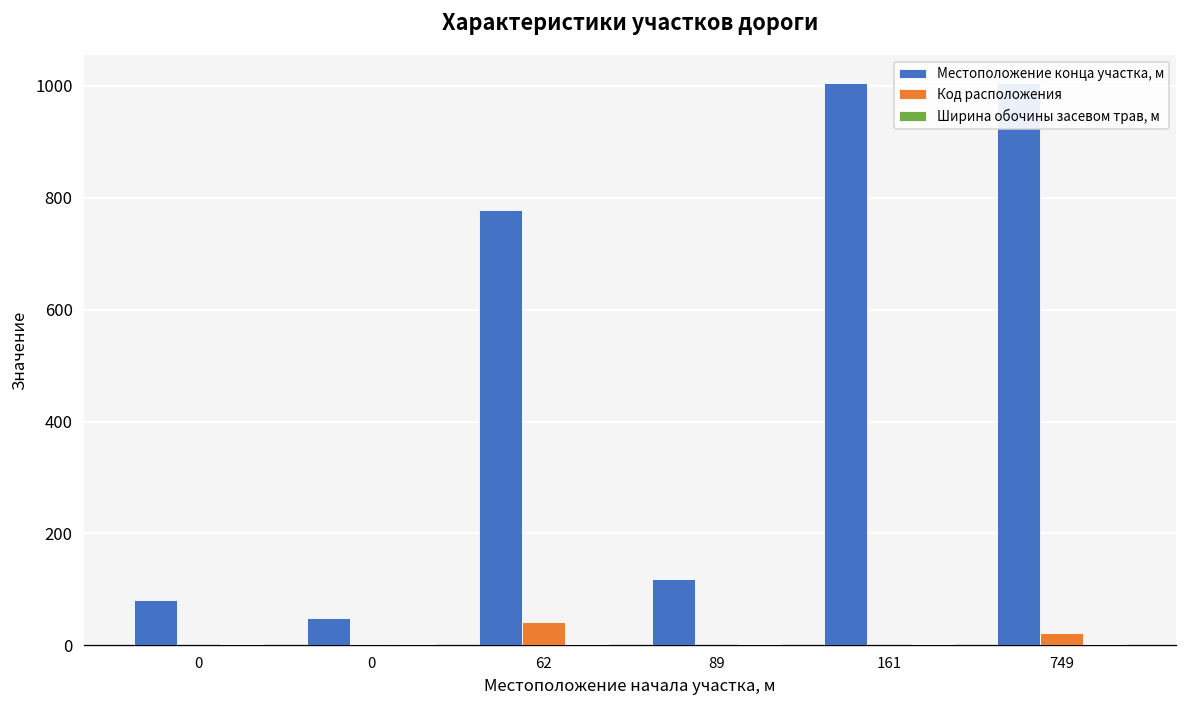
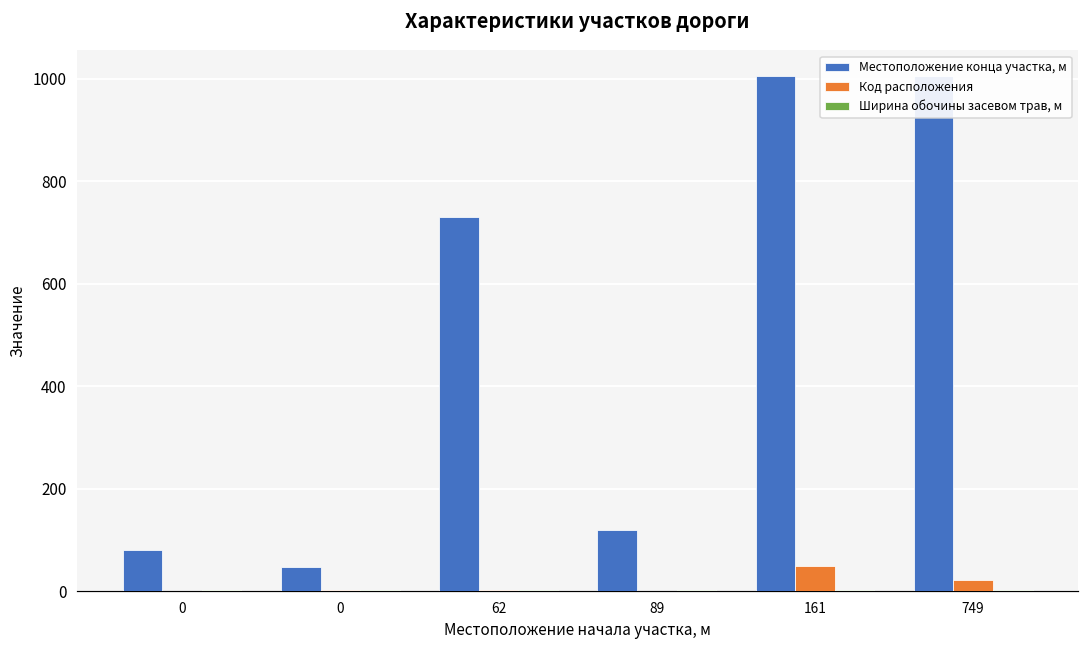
  {
    "Местоположение конца участка, м": {
-     "62": 780,
+     "62": 730,
      "89": 120,
      "161": 1010
    },
    "Код расположения": {
-     "62": 40,
-     "161": 0,
+     "62": 0,
+     "161": 50,
      "749": 20
    }
  }
